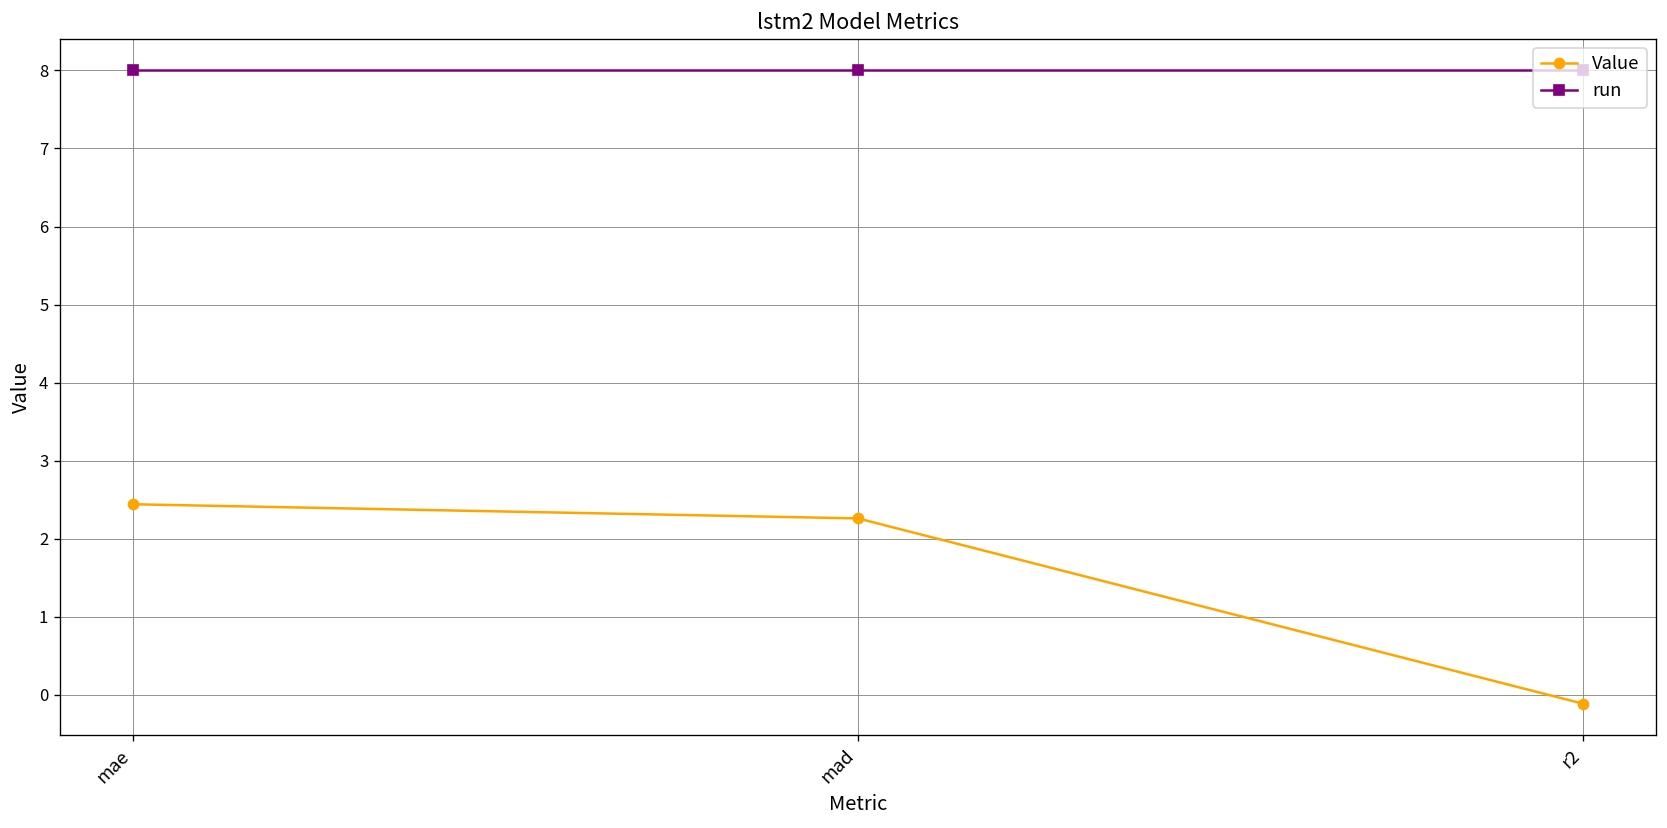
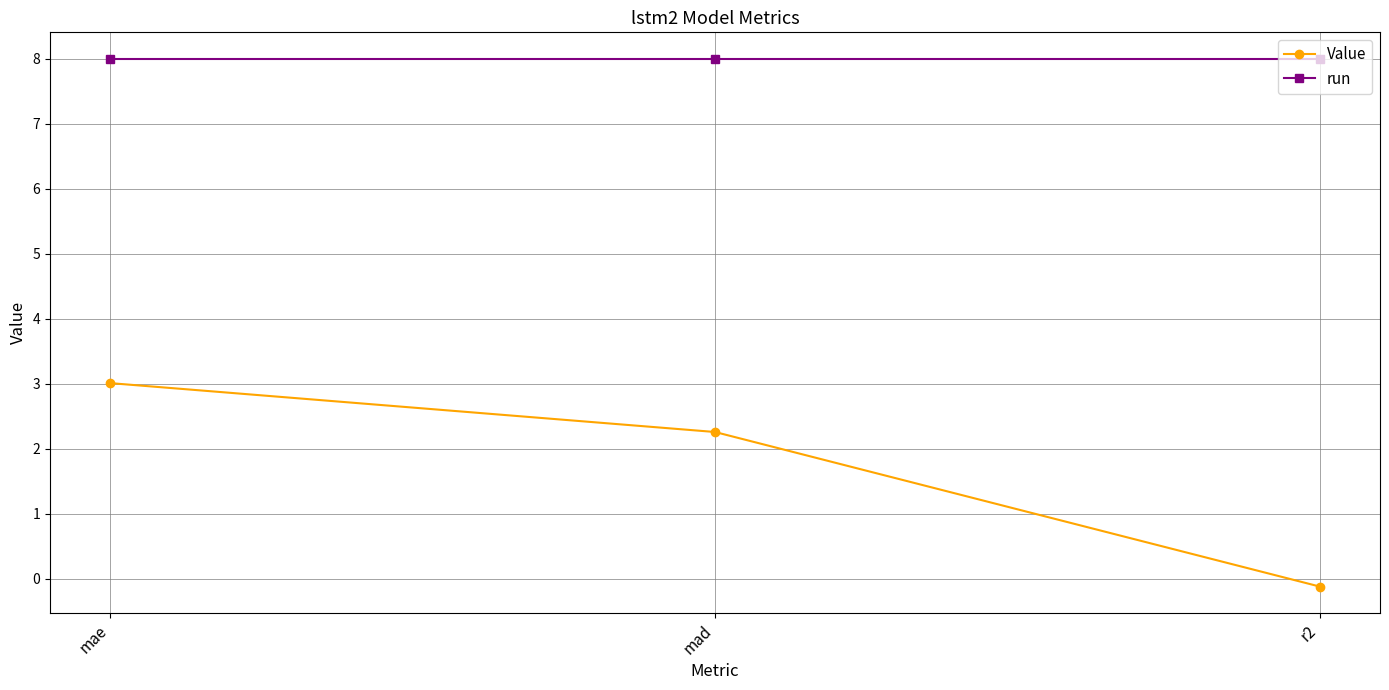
  {
    "Value": {
-     "mae": 2.4,
+     "mae": 3.0,
      "mad": 2.3,
      "r2": -0.1
    },
    "run": {
      "mae": 8.0,
      "mad": 8.0
    }
  }
